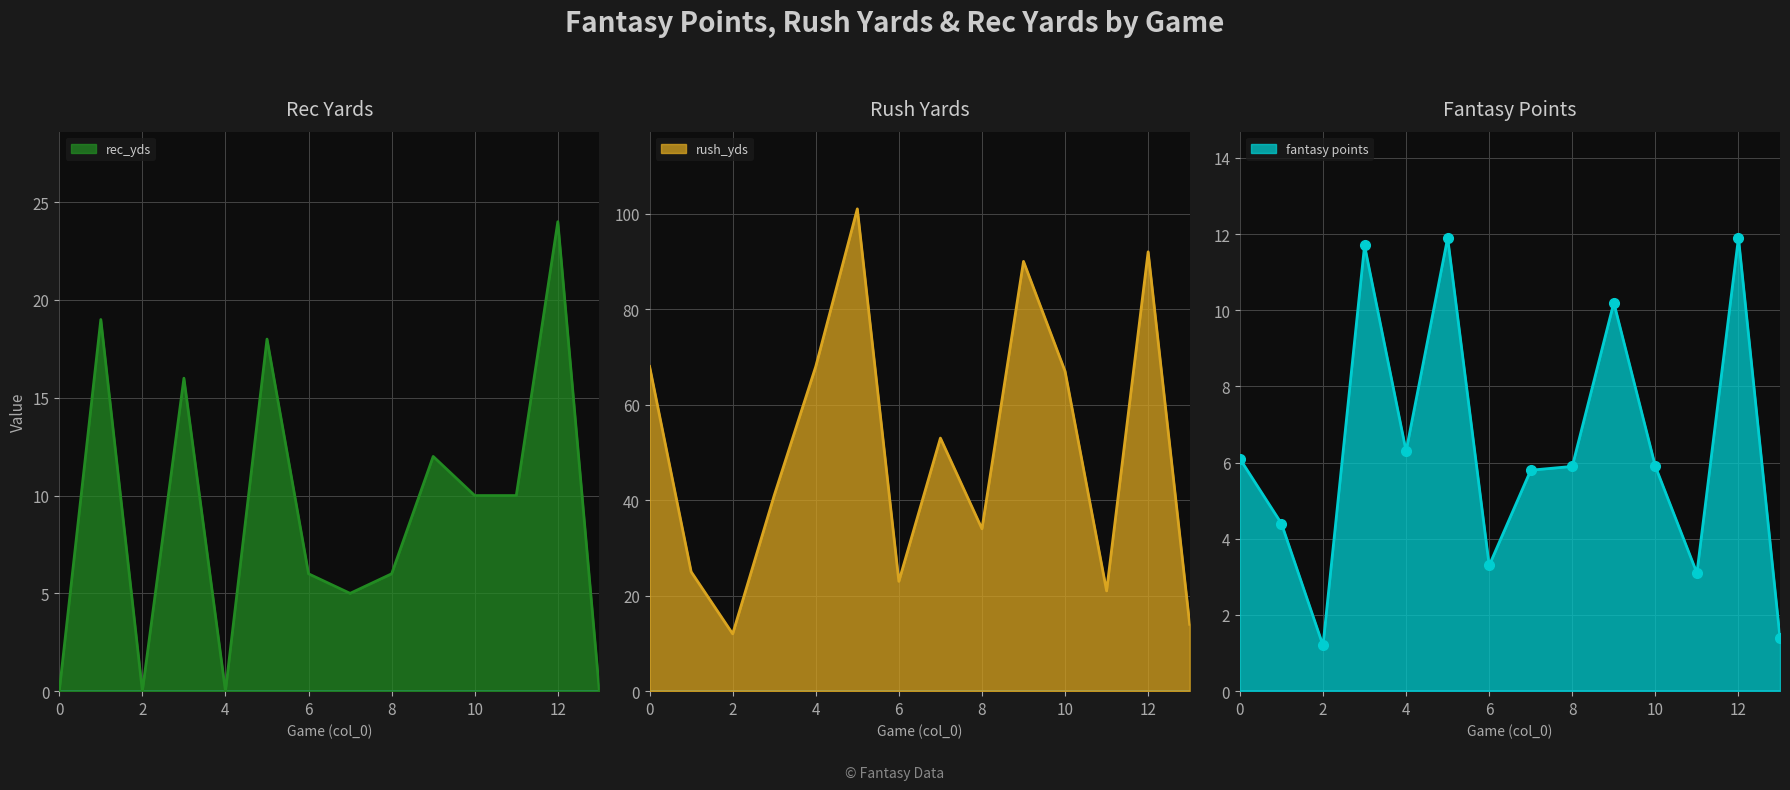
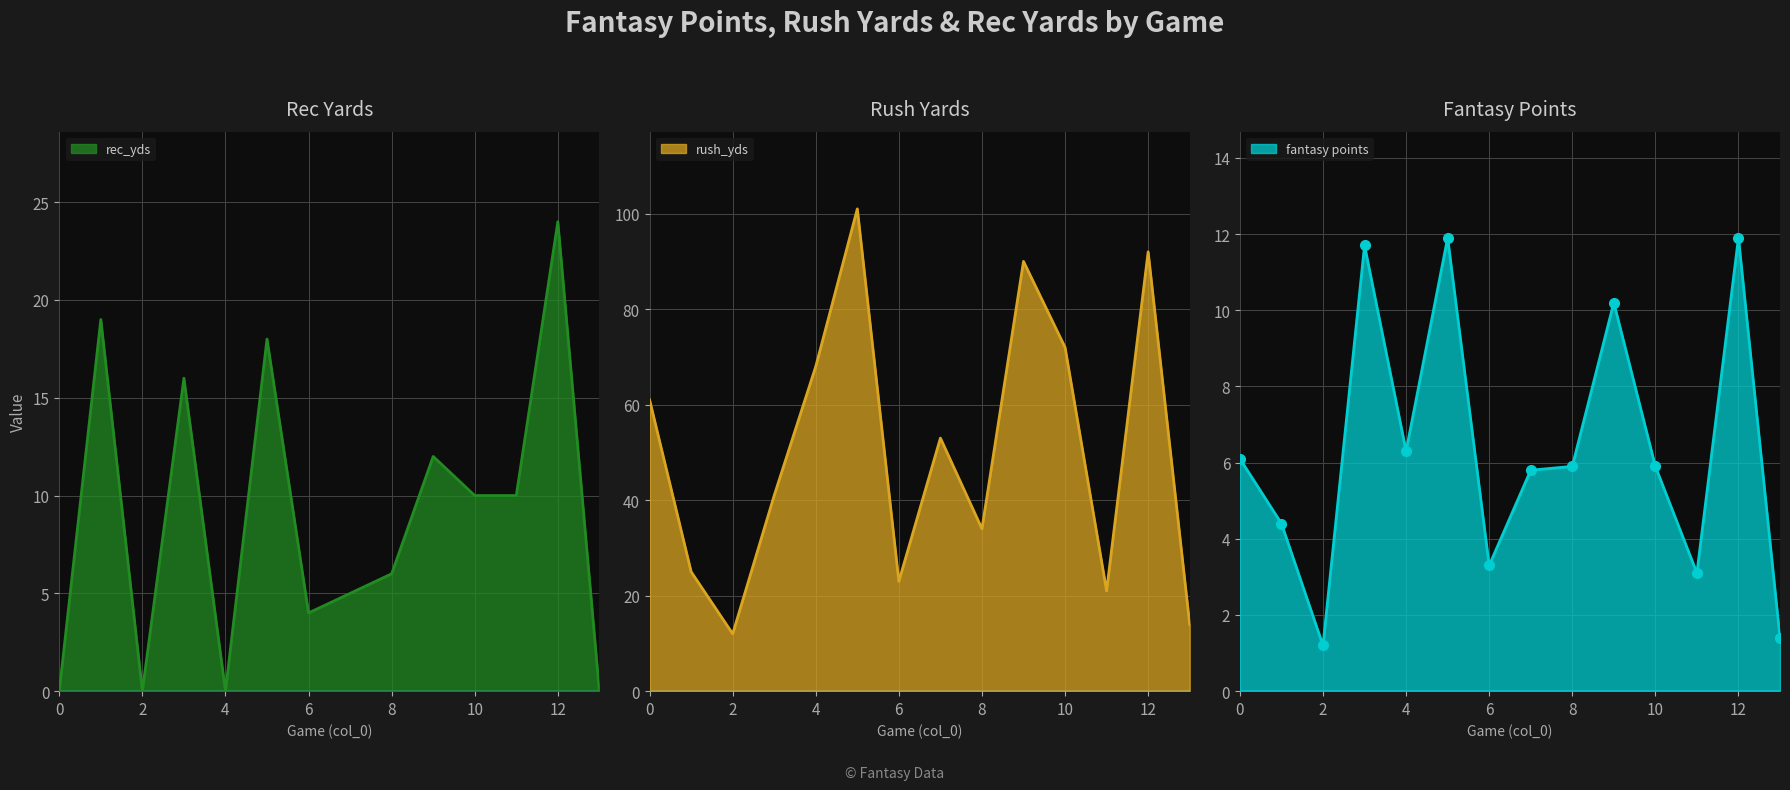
  {
    "Rec Yards": {
      "0": 0,
      "2": 0,
      "4": 0,
-     "6": 6,
+     "6": 4,
      "8": 6,
      "10": 10,
      "12": 24
    },
    "Rush Yards": {
-     "0": 68,
+     "0": 61,
      "2": 12,
      "4": 68,
      "6": 23,
      "8": 34,
-     "10": 67,
+     "10": 72,
      "12": 92
    },
    "Fantasy Points": {
      "0": 6.1,
      "2": 1.2,
      "4": 6.3,
      "6": 3.3,
      "8": 5.9,
      "10": 5.9,
      "12": 11.9
    }
  }
